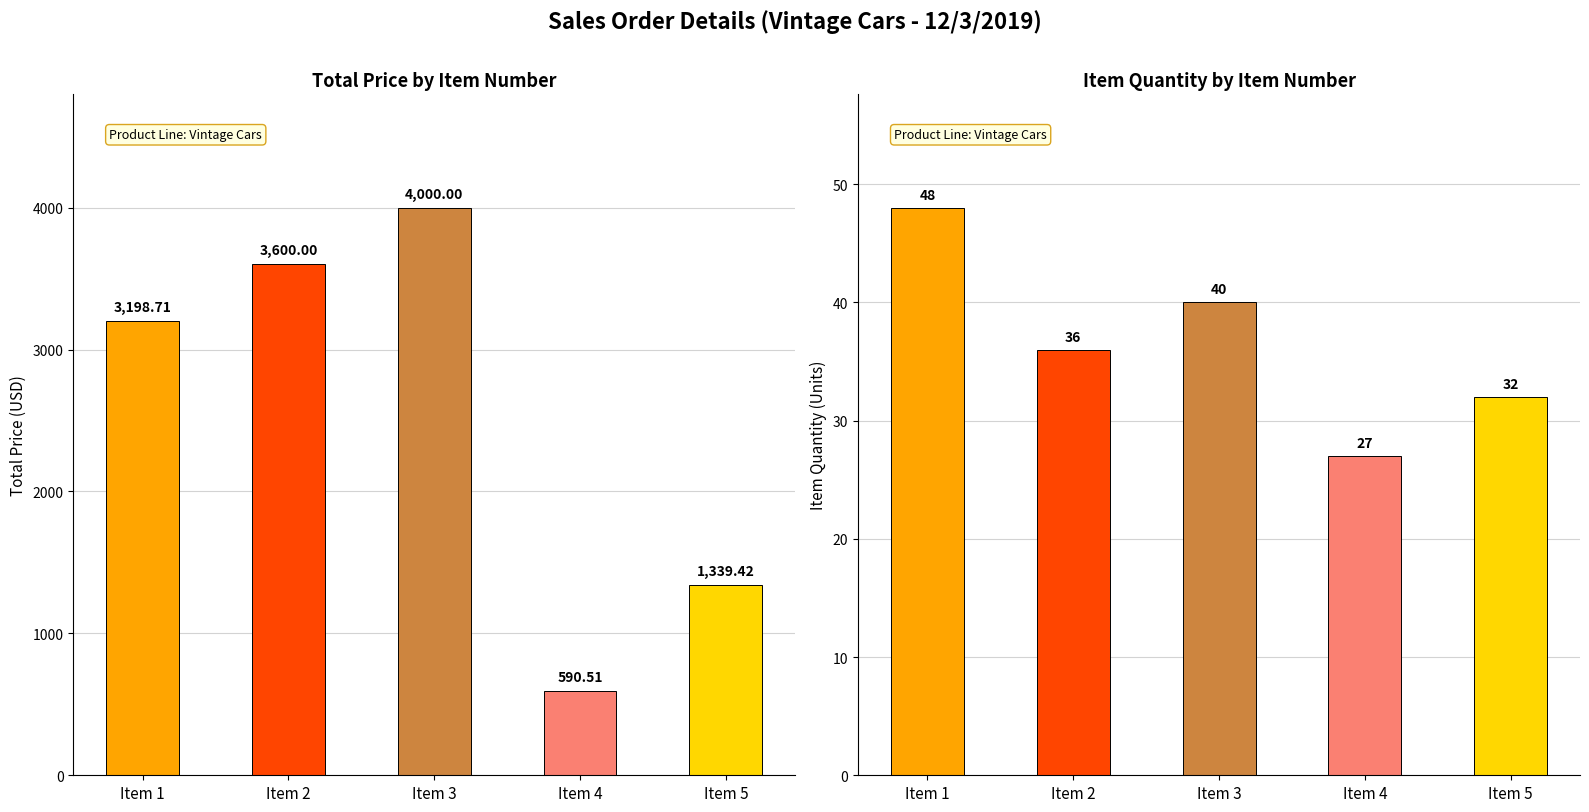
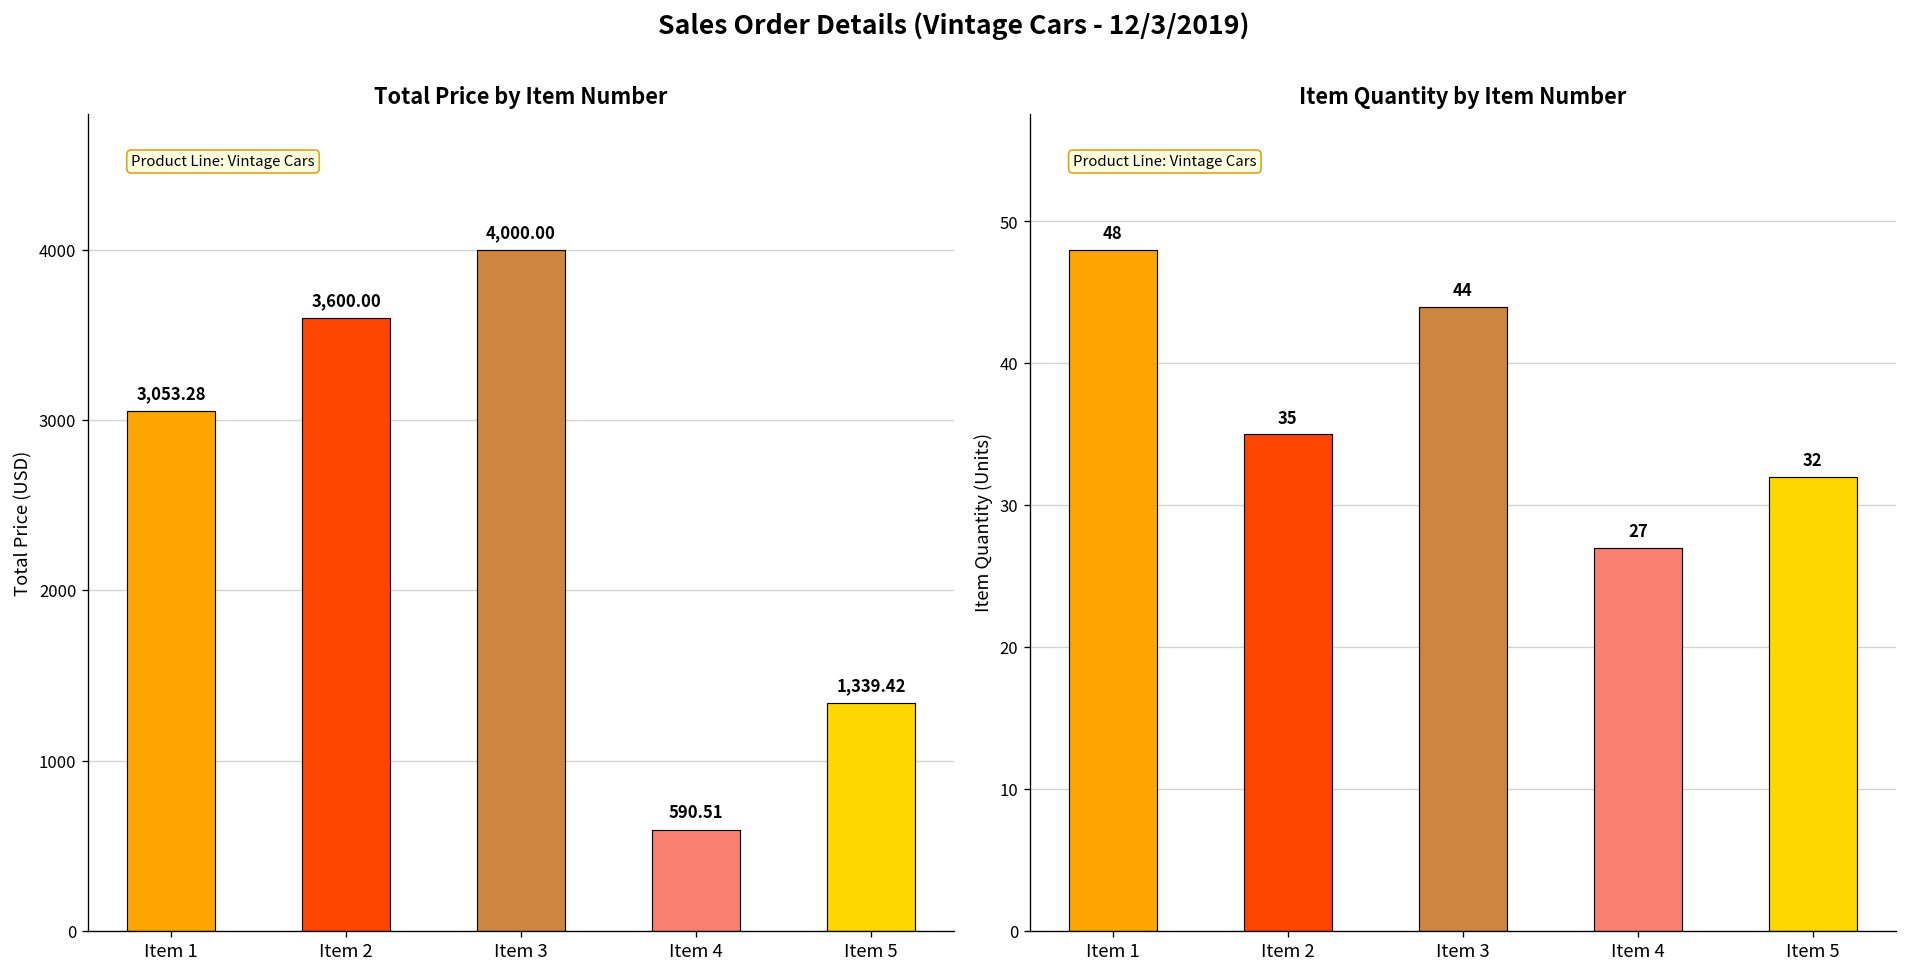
  {
    "Total Price by Item Number": {
-     "Item 1": "3,198.71",
+     "Item 1": "3,053.28",
      "Item 2": "3,600.00",
      "Item 3": "4,000.00",
      "Item 4": "590.51",
      "Item 5": "1,339.42"
    },
    "Item Quantity by Item Number": {
      "Item 1": "48",
-     "Item 2": "36",
-     "Item 3": "40",
+     "Item 2": "35",
+     "Item 3": "44",
      "Item 4": "27",
      "Item 5": "32"
    }
  }
